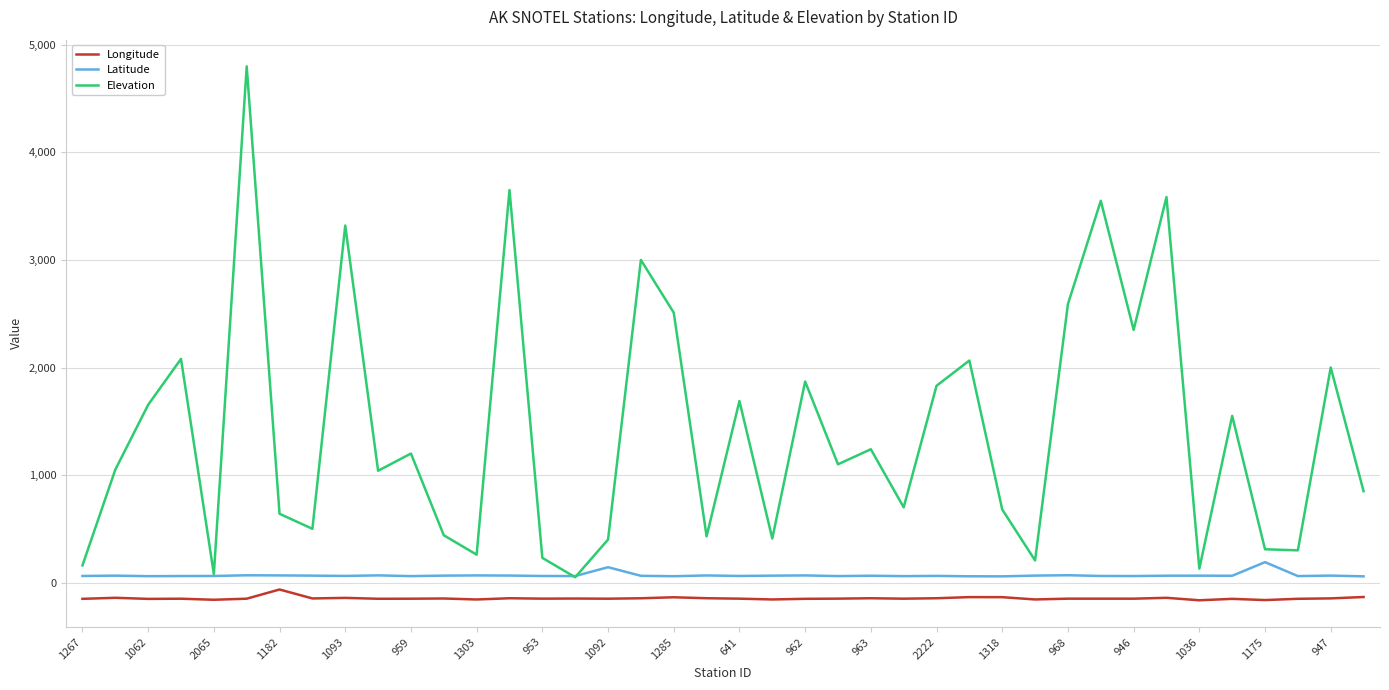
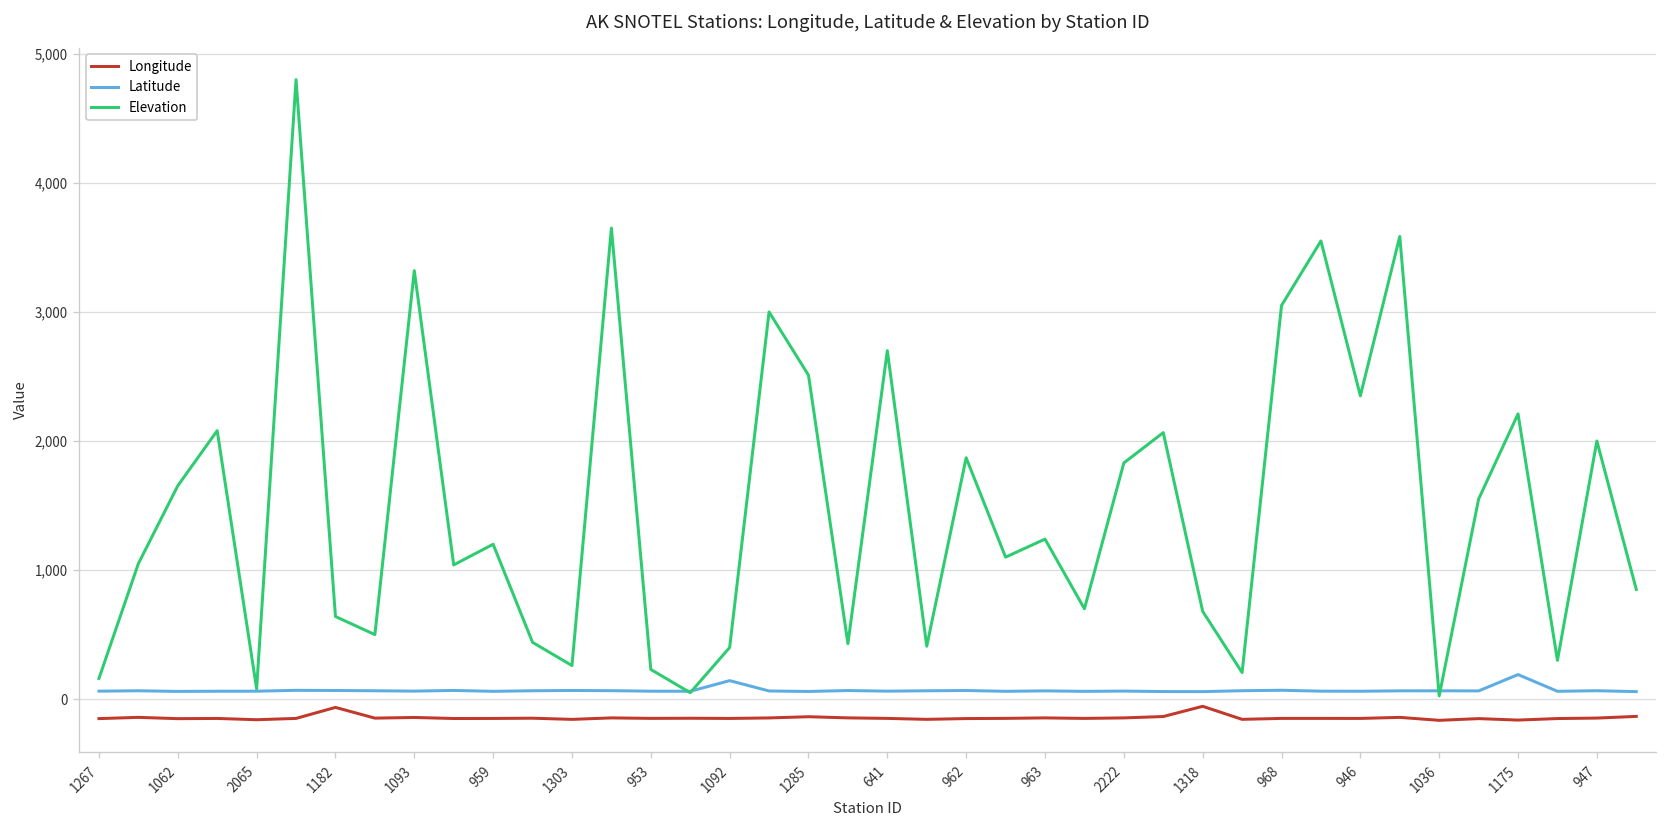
  {
    "Longitude": {
      "1267": "-150",
      "1062": "-150",
      "2065": "-160",
      "1182": "-60",
      "1093": "-140",
      "959": "-150",
      "1303": "-160",
      "953": "-150",
      "1092": "-150",
      "1285": "-140",
      "641": "-150",
      "962": "-150",
      "963": "-150",
      "2222": "-150",
-     "1318": "-140",
+     "1318": "-60",
      "968": "-150",
      "946": "-150",
      "1036": "-160",
      "1175": "-160",
      "947": "-150"
    },
    "Latitude": {
      "1267": "60",
      "1062": "60",
      "1182": "70",
      "1093": "60",
      "959": "60",
      "1303": "70",
      "953": "60",
      "1092": "140",
      "1285": "60",
      "641": "60",
      "962": "70",
      "963": "60",
      "2222": "60",
      "1318": "60",
      "968": "70",
      "946": "60",
      "1036": "60",
      "1175": "190",
      "947": "70"
    },
    "Elevation": {
      "1267": "160",
      "1062": "1,650",
      "1182": "640",
      "1093": "3,320",
      "959": "1,200",
      "1303": "260",
      "953": "230",
      "1092": "400",
      "1285": "2,510",
-     "641": "1,690",
+     "641": "2,700",
      "962": "1,870",
      "963": "1,240",
      "2222": "1,830",
      "1318": "680",
-     "968": "2,590",
+     "968": "3,050",
      "946": "2,350",
-     "1036": "130",
-     "1175": "310",
+     "1036": "30",
+     "1175": "2,210",
      "947": "2,000"
    }
  }
